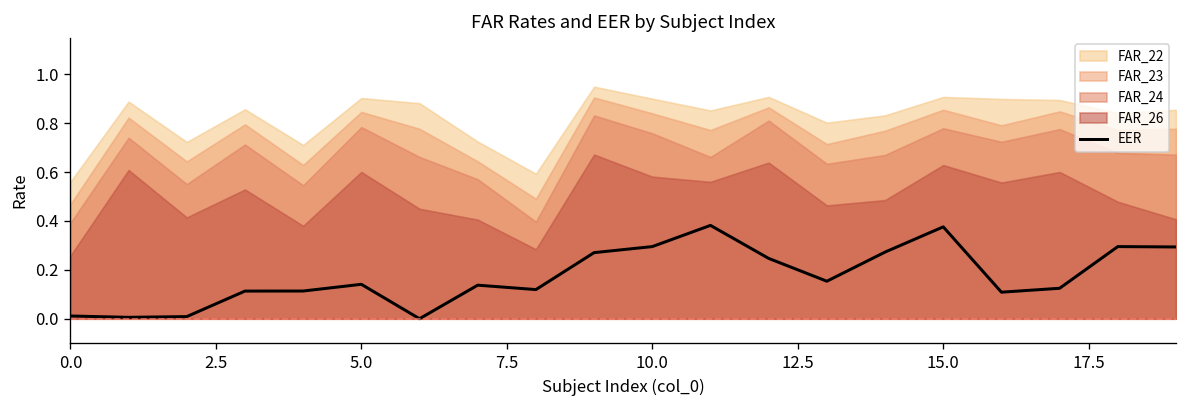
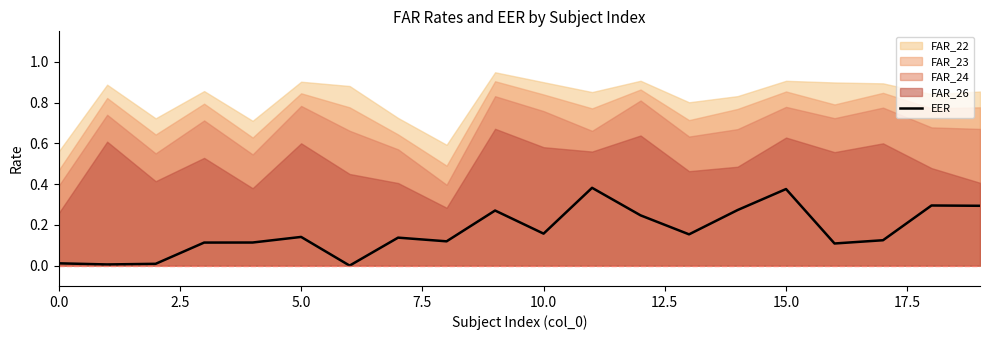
  {
    "EER": {
      "0.0": 0.01,
      "5.0": 0.14,
-     "10.0": 0.30,
+     "10.0": 0.16,
      "15.0": 0.38
    }
  }
